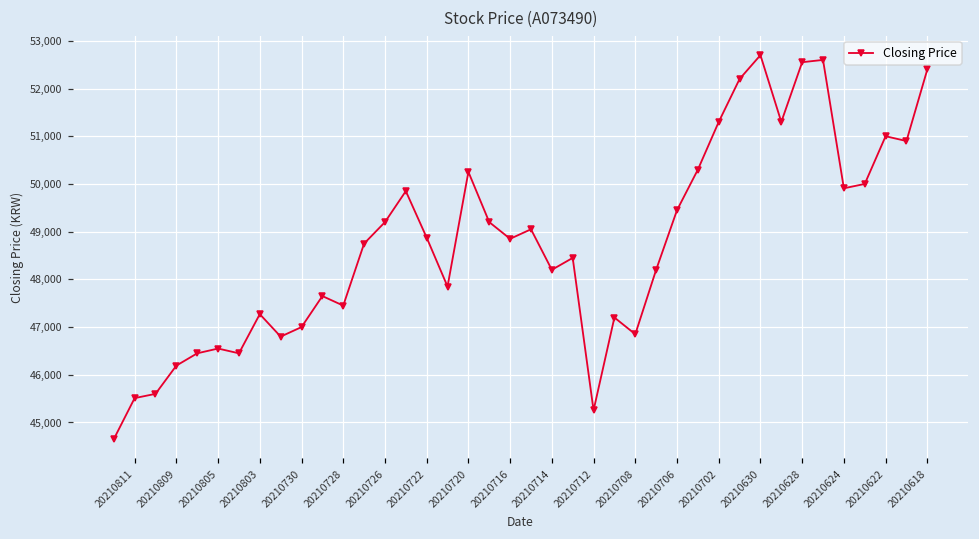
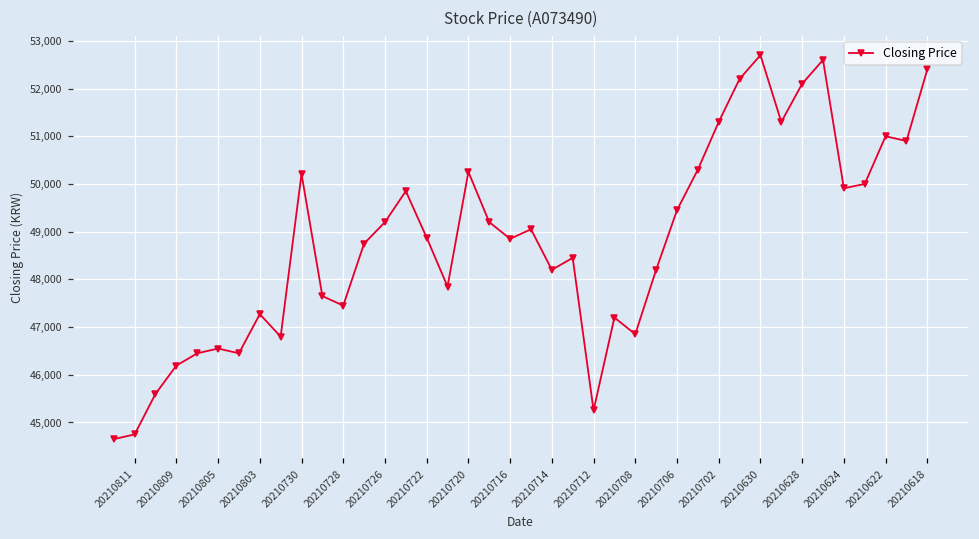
  {
-   "20210811": "45,500",
+   "20210811": "44,800",
    "20210809": "46,200",
    "20210805": "46,600",
    "20210803": "47,300",
-   "20210730": "47,000",
+   "20210730": "50,200",
    "20210728": "47,500",
    "20210726": "49,200",
    "20210722": "48,900",
    "20210720": "50,300",
    "20210716": "48,900",
    "20210714": "48,200",
    "20210712": "45,300",
    "20210708": "46,900",
    "20210706": "49,500",
    "20210702": "51,300",
    "20210630": "52,700",
-   "20210628": "52,600",
+   "20210628": "52,100",
    "20210624": "49,900",
    "20210622": "51,000",
    "20210618": "52,400"
  }
